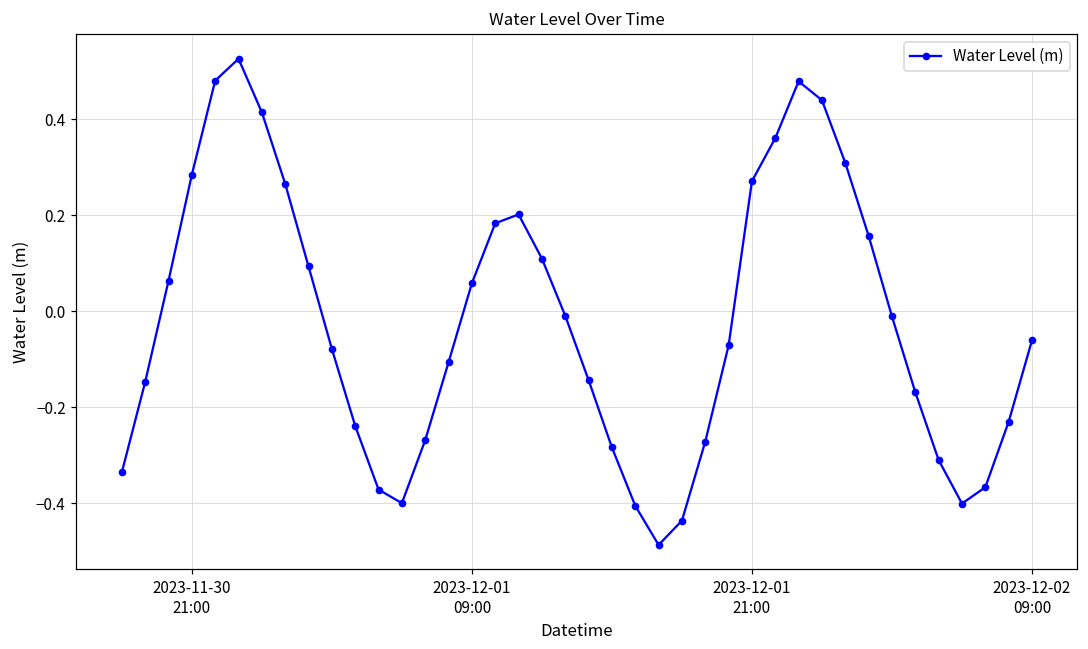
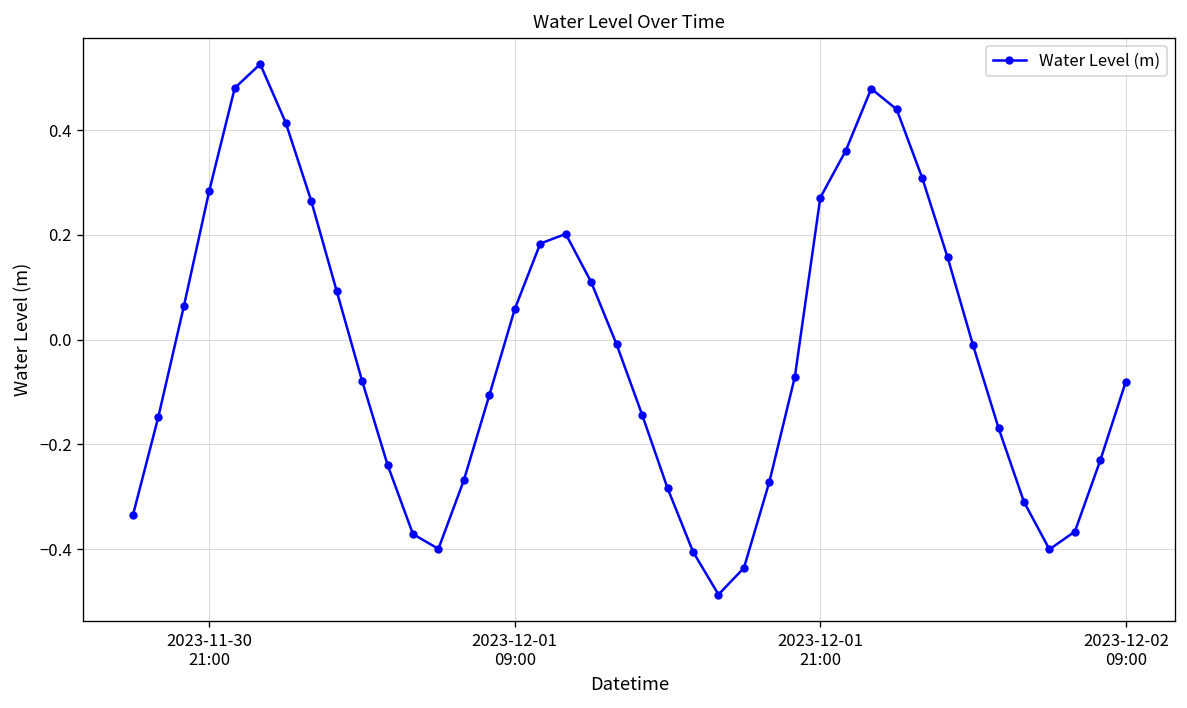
  {
    "2023-11-30 21:00": 0.28,
    "2023-12-01 09:00": 0.06,
    "2023-12-01 21:00": 0.27,
-   "2023-12-02 09:00": -0.06
+   "2023-12-02 09:00": -0.08
  }
